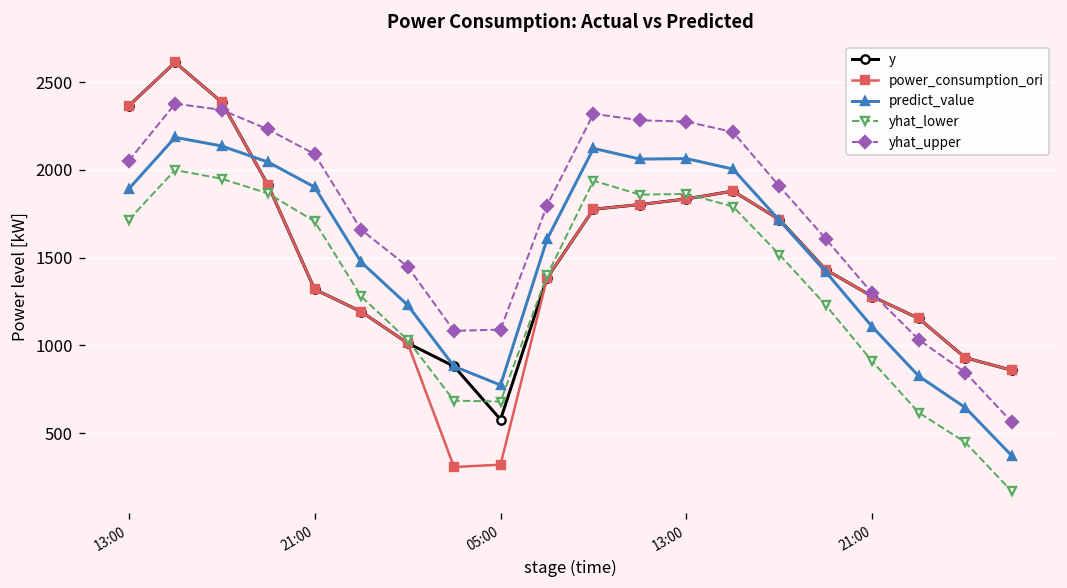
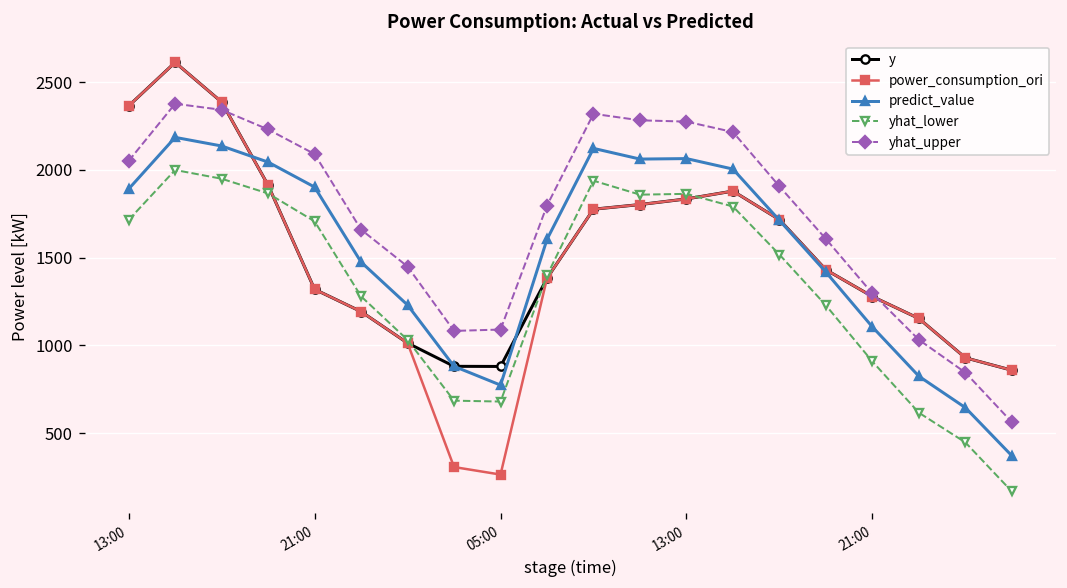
  {
    "y": {
-     "05:00": 580
+     "05:00": 880
    },
    "power_consumption_ori": {
-     "05:00": 320
+     "05:00": 260
    },
    "predict_value": {
      "05:00": 770
    },
    "yhat_lower": {
      "05:00": 680
    },
    "yhat_upper": {
      "05:00": 1090
    }
  }
